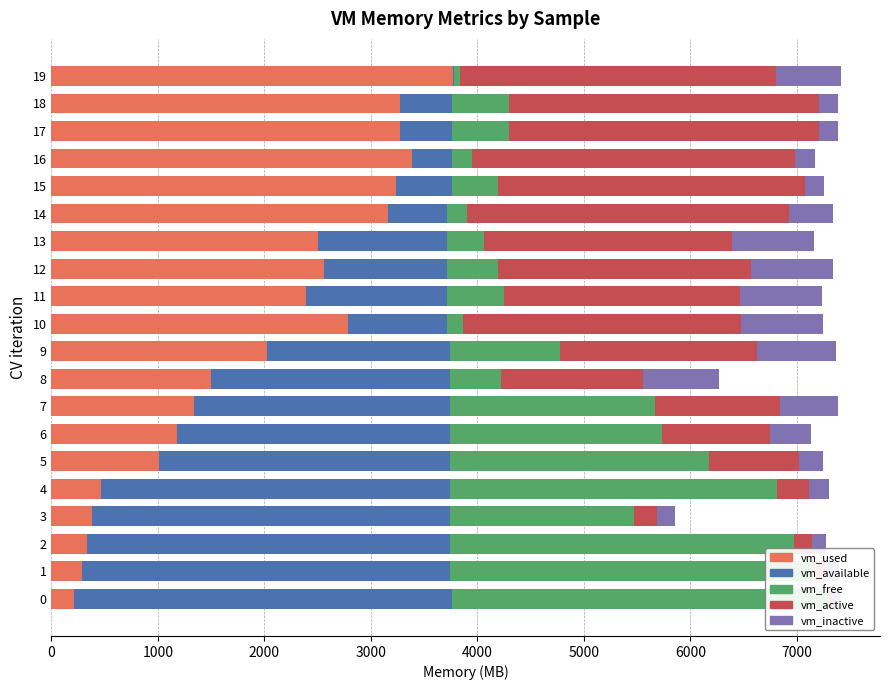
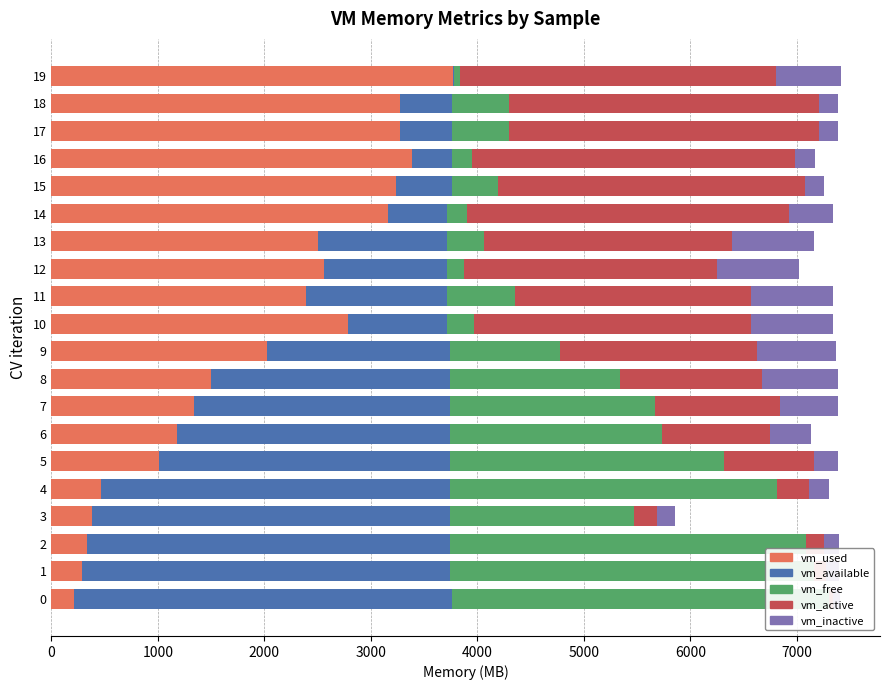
  {
    "vm_free": {
      "19": 50,
      "18": 530,
      "17": 530,
      "16": 190,
      "15": 430,
      "14": 190,
      "13": 350,
-     "12": 470,
-     "11": 540,
-     "10": 150,
+     "12": 150,
+     "11": 640,
+     "10": 250,
      "9": 1040,
-     "8": 480,
+     "8": 1600,
      "7": 1920,
      "6": 2000,
-     "5": 2440,
+     "5": 2580,
      "4": 3080,
      "3": 1730,
-     "2": 3230
+     "2": 3340
    }
  }
